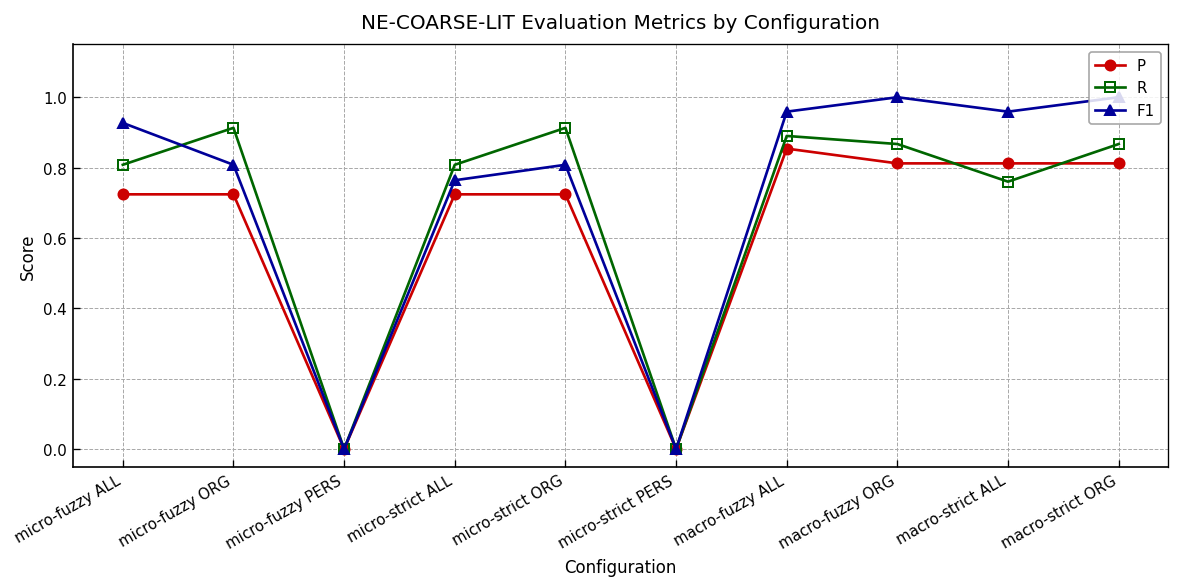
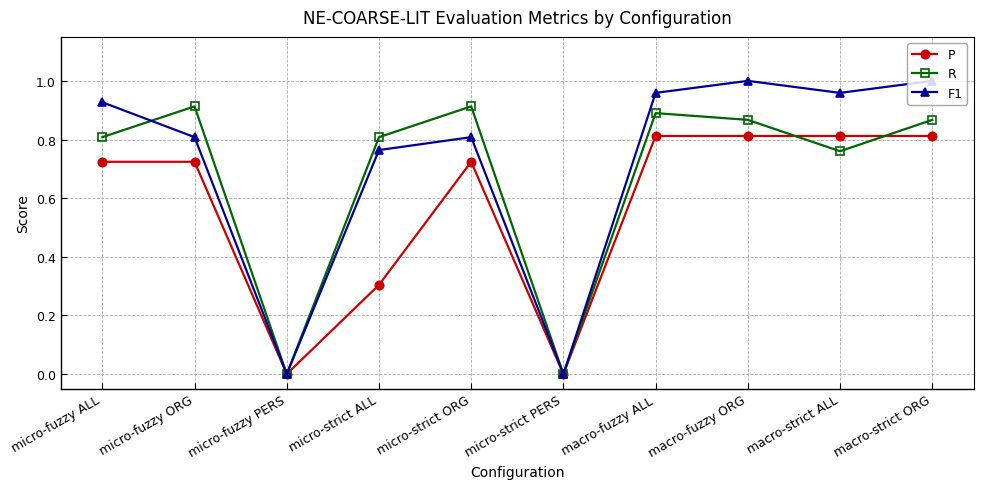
  {
    "P": {
      "micro-fuzzy ALL": 0.72,
      "micro-fuzzy ORG": 0.72,
-     "micro-strict ALL": 0.72,
+     "micro-strict ALL": 0.30,
      "micro-strict ORG": 0.72,
-     "macro-fuzzy ALL": 0.85,
+     "macro-fuzzy ALL": 0.81,
      "macro-fuzzy ORG": 0.81,
      "macro-strict ALL": 0.81,
      "macro-strict ORG": 0.81
    },
    "R": {
      "micro-fuzzy ALL": 0.81,
      "micro-fuzzy ORG": 0.91,
      "micro-strict ALL": 0.81,
      "micro-strict ORG": 0.91,
      "macro-fuzzy ALL": 0.89,
      "macro-fuzzy ORG": 0.87,
      "macro-strict ALL": 0.76,
      "macro-strict ORG": 0.87
    },
    "F1": {
      "micro-fuzzy ALL": 0.93,
      "micro-fuzzy ORG": 0.81,
      "micro-strict ALL": 0.76,
      "micro-strict ORG": 0.81,
      "macro-fuzzy ALL": 0.96,
      "macro-fuzzy ORG": 1.00,
      "macro-strict ALL": 0.96
    }
  }
